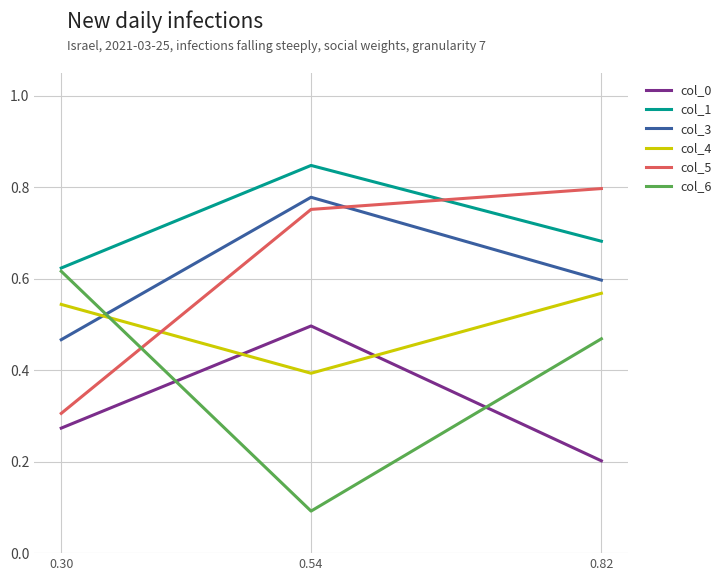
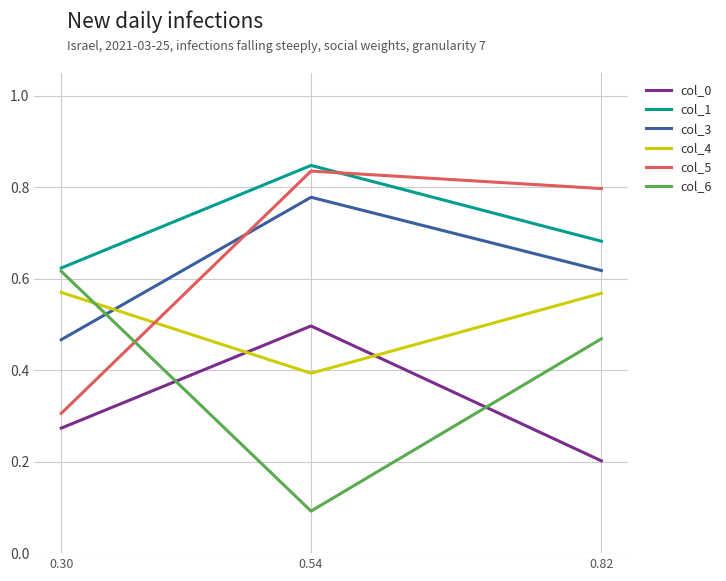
  {
    "col_0": {
      "0.30": 0.27,
      "0.54": 0.50,
      "0.82": 0.20
    },
    "col_1": {
      "0.30": 0.62,
      "0.54": 0.85,
      "0.82": 0.68
    },
    "col_3": {
      "0.30": 0.47,
      "0.54": 0.78,
-     "0.82": 0.60
+     "0.82": 0.62
    },
    "col_4": {
-     "0.30": 0.54,
+     "0.30": 0.57,
      "0.54": 0.39,
      "0.82": 0.57
    },
    "col_5": {
      "0.30": 0.31,
-     "0.54": 0.75,
+     "0.54": 0.84,
      "0.82": 0.80
    },
    "col_6": {
      "0.30": 0.62,
      "0.54": 0.09,
      "0.82": 0.47
    }
  }
